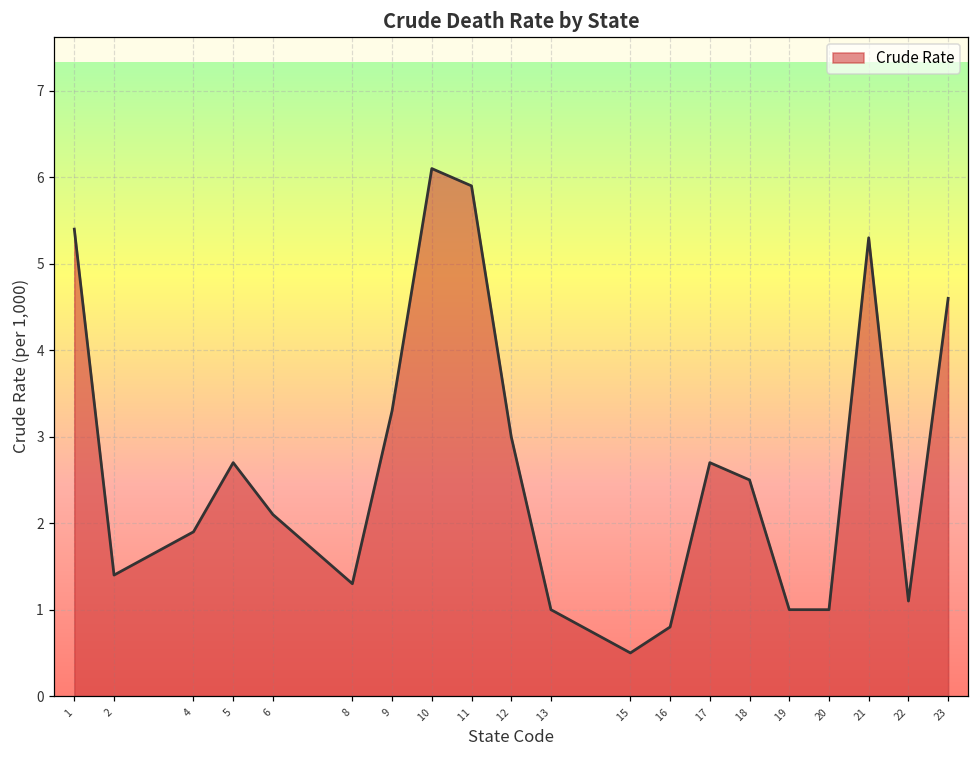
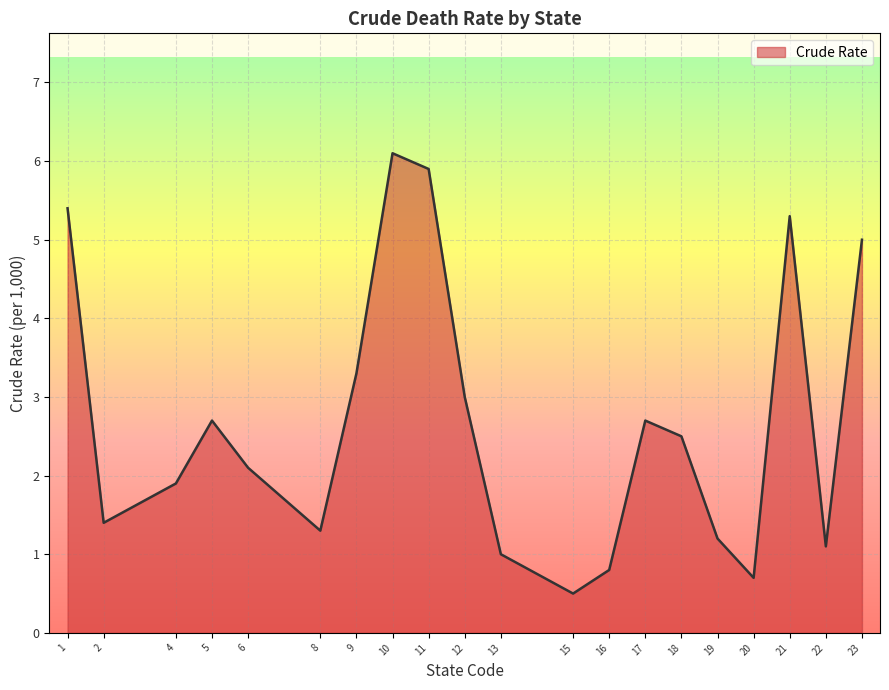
  {
    "1": 5.4,
    "2": 1.4,
    "4": 1.9,
    "5": 2.7,
    "6": 2.1,
    "8": 1.3,
    "9": 3.3,
    "10": 6.1,
    "11": 5.9,
    "12": 3.0,
    "13": 1.0,
    "15": 0.5,
    "16": 0.8,
    "17": 2.7,
    "18": 2.5,
-   "19": 1.0,
-   "20": 1.0,
+   "19": 1.2,
+   "20": 0.7,
    "21": 5.3,
    "22": 1.1,
-   "23": 4.6
+   "23": 5.0
  }
